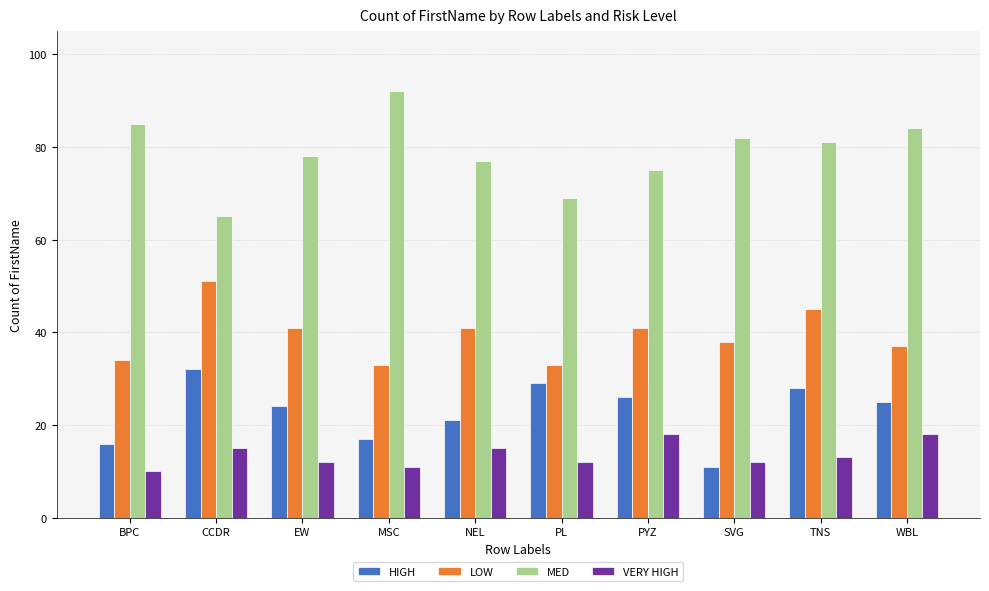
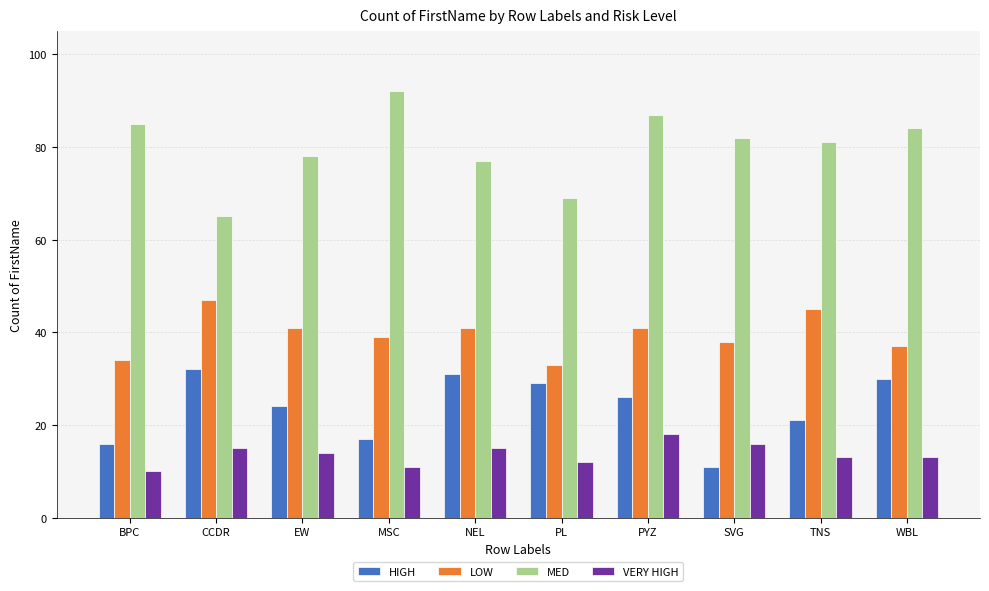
  {
    "HIGH": {
      "BPC": 16,
      "CCDR": 32,
      "EW": 24,
      "MSC": 17,
-     "NEL": 21,
+     "NEL": 31,
      "PL": 29,
      "PYZ": 26,
      "SVG": 11,
-     "TNS": 28,
-     "WBL": 25
+     "TNS": 21,
+     "WBL": 30
    },
    "LOW": {
      "BPC": 34,
-     "CCDR": 51,
+     "CCDR": 47,
      "EW": 41,
-     "MSC": 33,
+     "MSC": 39,
      "NEL": 41,
      "PL": 33,
      "PYZ": 41,
      "SVG": 38,
      "TNS": 45,
      "WBL": 37
    },
    "MED": {
      "BPC": 85,
      "CCDR": 65,
      "EW": 78,
      "MSC": 92,
      "NEL": 77,
      "PL": 69,
-     "PYZ": 75,
+     "PYZ": 87,
      "SVG": 82,
      "TNS": 81,
      "WBL": 84
    },
    "VERY HIGH": {
      "BPC": 10,
      "CCDR": 15,
-     "EW": 12,
+     "EW": 14,
      "MSC": 11,
      "NEL": 15,
      "PL": 12,
      "PYZ": 18,
-     "SVG": 12,
+     "SVG": 16,
      "TNS": 13,
-     "WBL": 18
+     "WBL": 13
    }
  }
